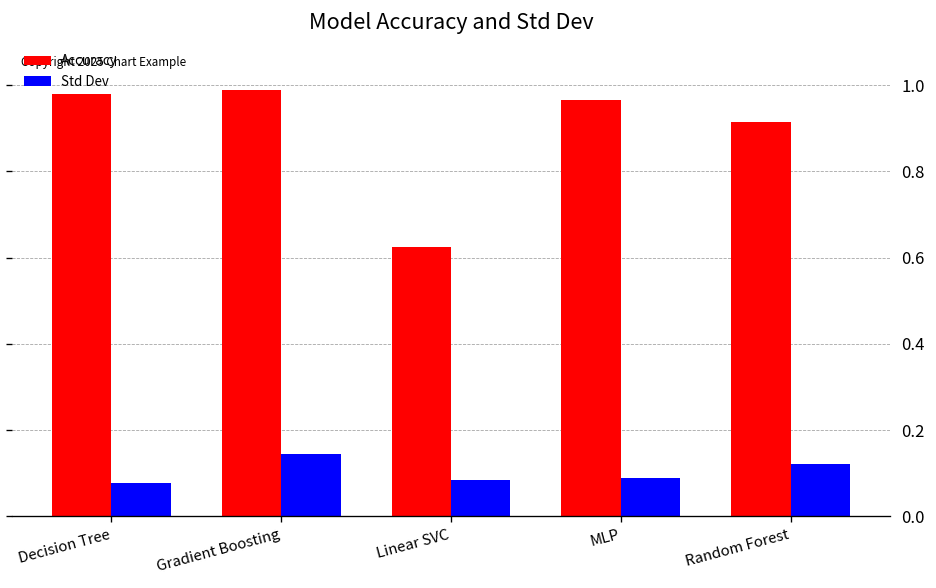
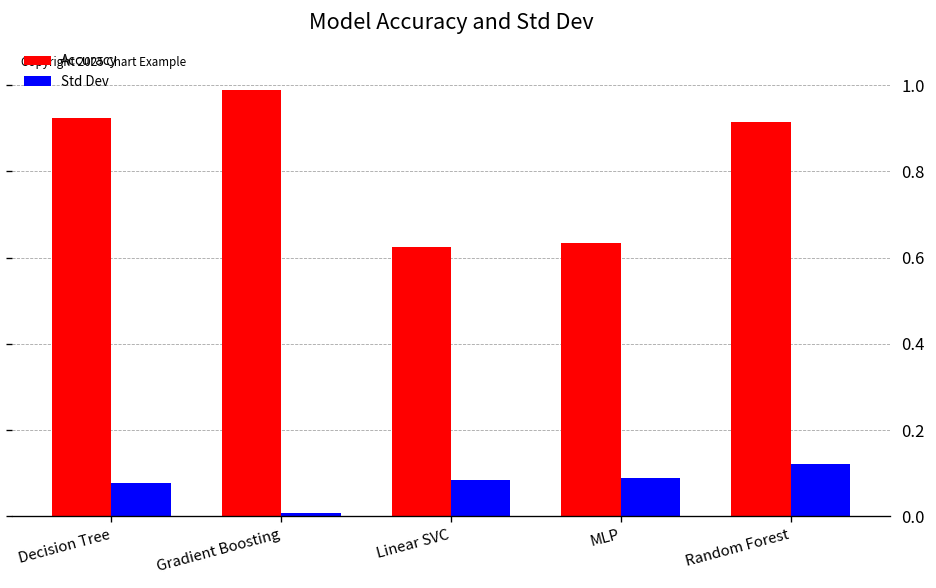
  {
    "Accuracy": {
-     "Decision Tree": 0.98,
+     "Decision Tree": 0.92,
      "Gradient Boosting": 0.99,
      "Linear SVC": 0.63,
-     "MLP": 0.97,
+     "MLP": 0.63,
      "Random Forest": 0.91
    },
    "Std Dev": {
      "Decision Tree": 0.08,
-     "Gradient Boosting": 0.14,
+     "Gradient Boosting": 0.01,
      "Linear SVC": 0.08,
      "MLP": 0.09,
      "Random Forest": 0.12
    }
  }
